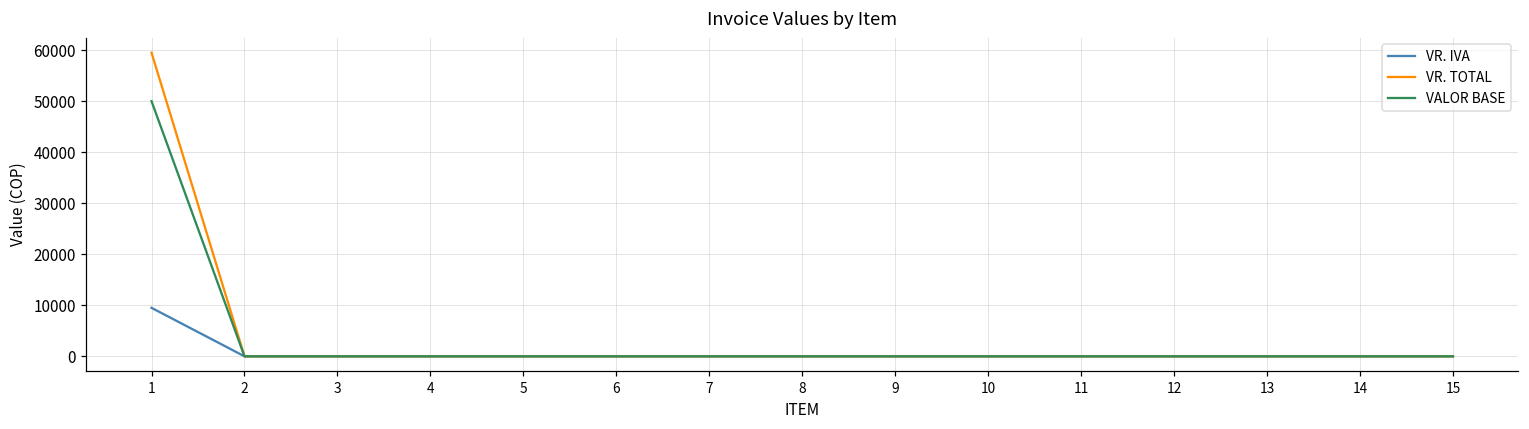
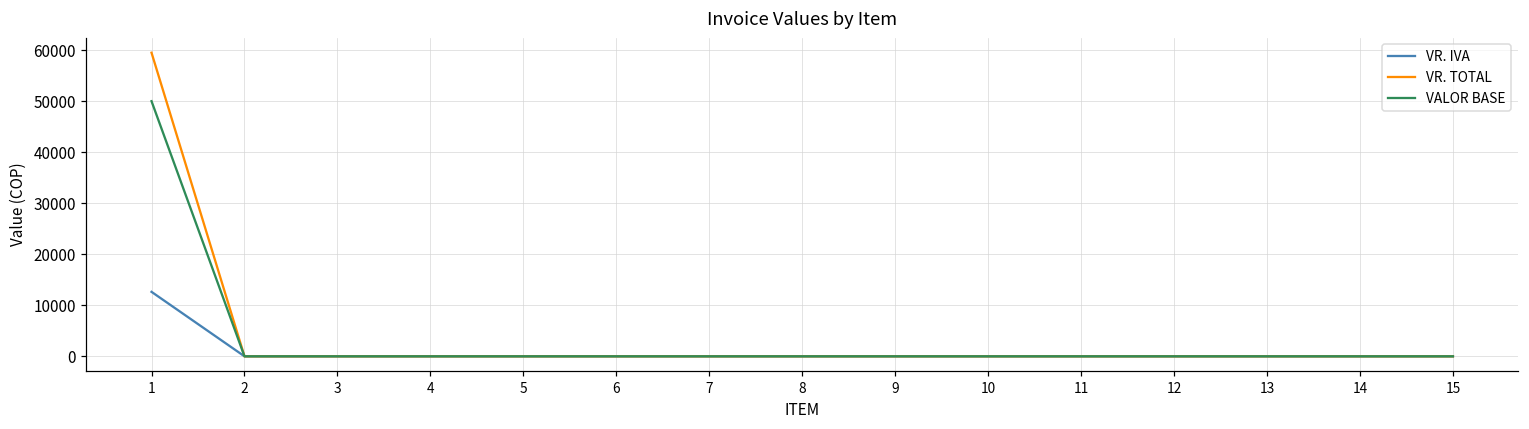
  {
    "VR. IVA": {
-     "1": 10000
+     "1": 13000
    },
    "VR. TOTAL": {
      "1": 60000
    },
    "VALOR BASE": {
      "1": 50000
    }
  }
